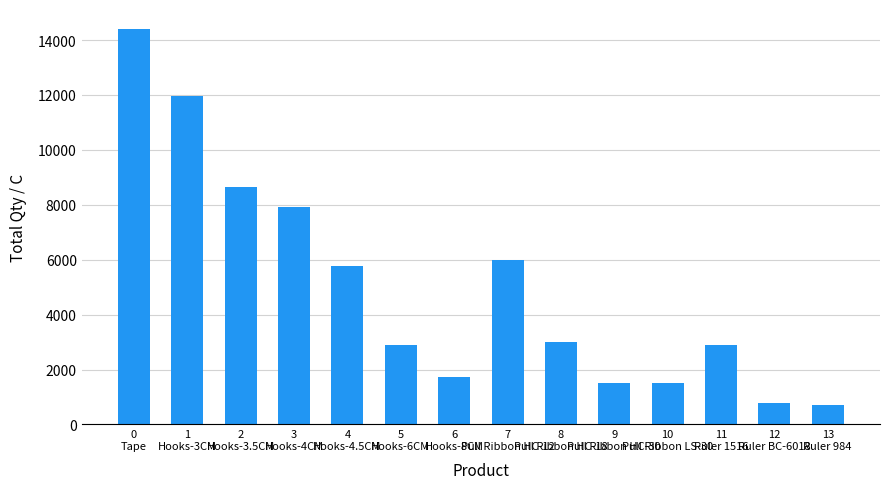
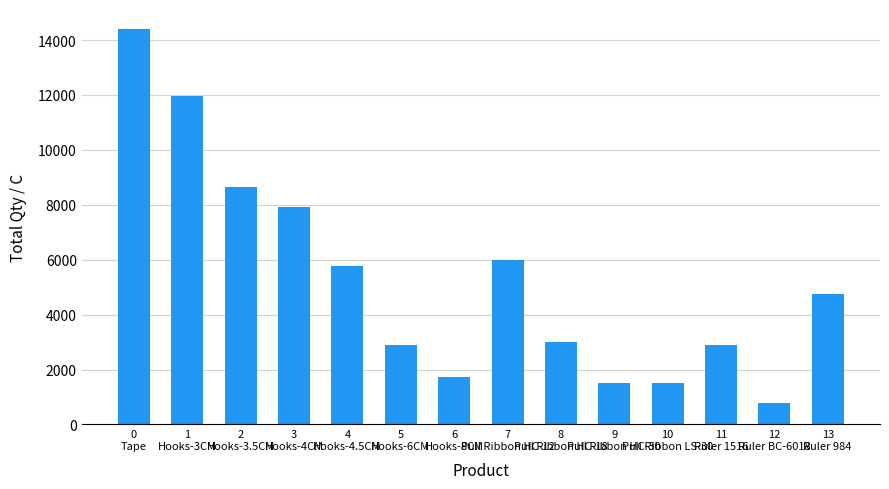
  {
    "0 Tape": 14400,
    "12 Ruler BC-6018": 800,
-   "13 Ruler 984": 700
+   "13 Ruler 984": 4800
  }
